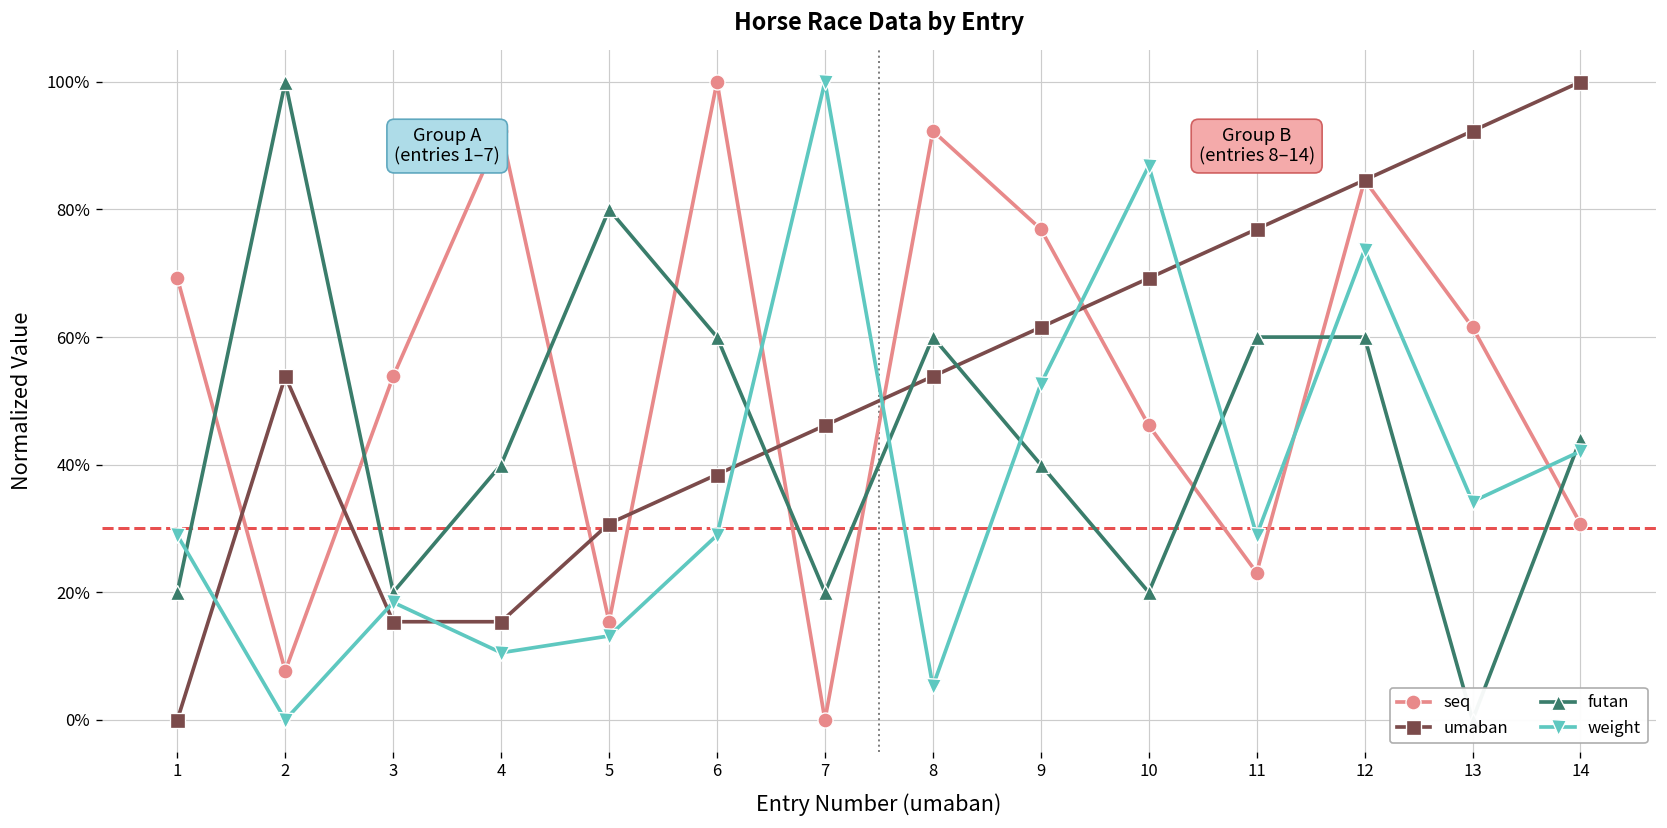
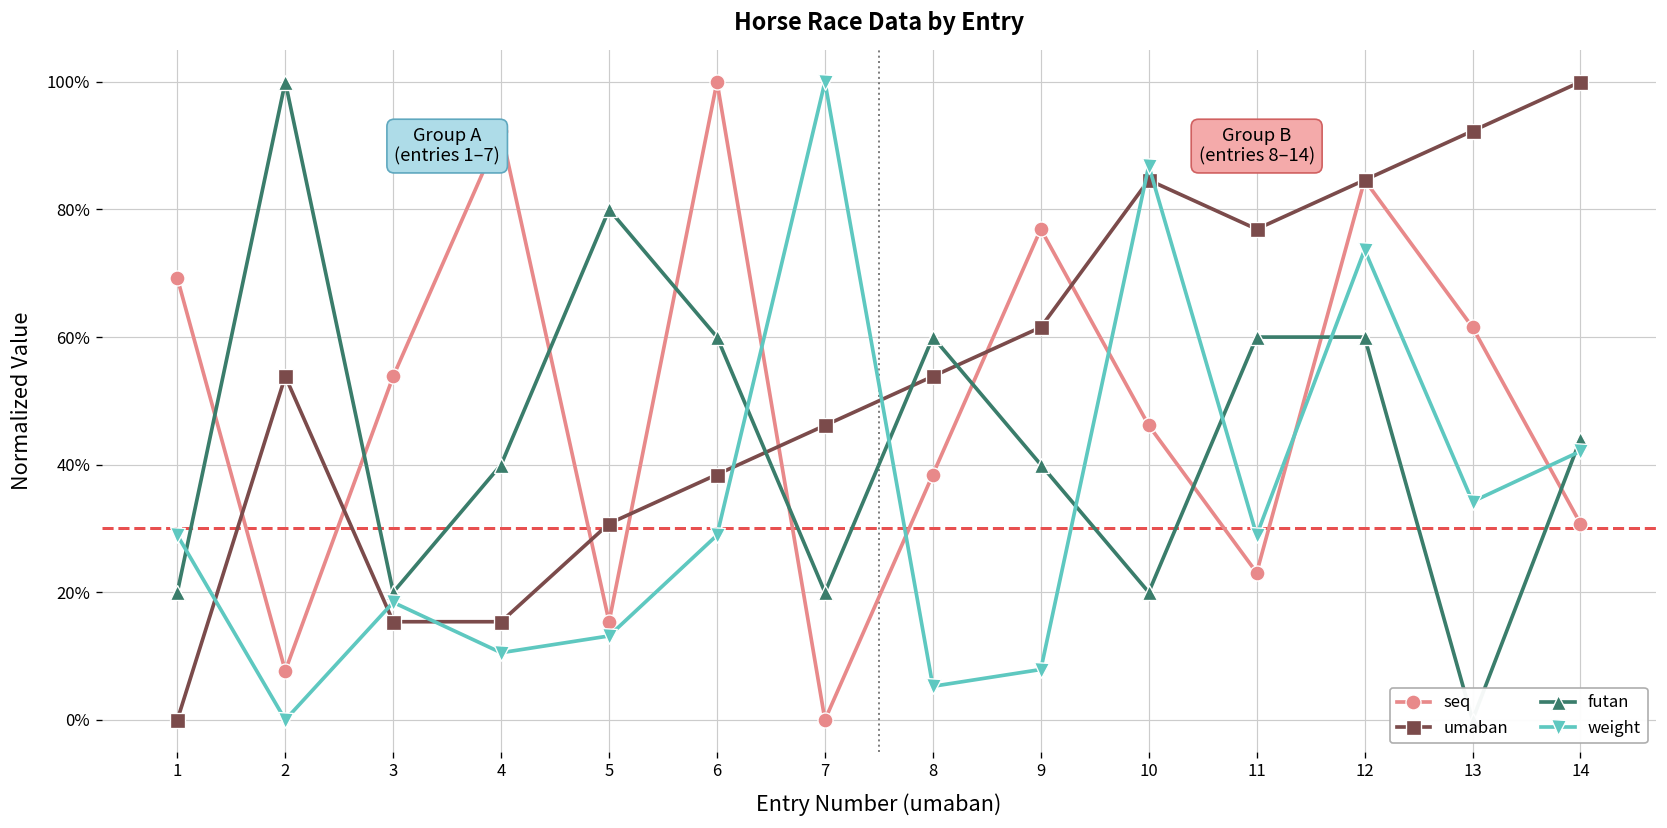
  {
    "seq": {
      "1": "69%",
      "2": "8%",
      "3": "54%",
      "5": "15%",
      "6": "100%",
      "7": "0%",
-     "8": "92%",
+     "8": "38%",
      "9": "77%",
      "10": "46%",
      "11": "23%",
      "13": "62%",
      "14": "31%"
    },
    "umaban": {
      "1": "0%",
      "2": "54%",
      "3": "15%",
      "4": "15%",
      "5": "31%",
      "6": "38%",
      "7": "46%",
      "8": "54%",
      "9": "62%",
-     "10": "69%",
+     "10": "85%",
      "11": "77%",
      "13": "92%",
      "14": "100%"
    },
    "futan": {
      "1": "20%",
      "2": "100%",
      "3": "20%",
      "4": "40%",
      "5": "80%",
      "6": "60%",
      "7": "20%",
      "8": "60%",
      "9": "40%",
      "10": "20%",
      "11": "60%",
      "12": "60%",
      "14": "44%"
    },
    "weight": {
      "1": "29%",
      "2": "0%",
      "3": "18%",
      "4": "11%",
      "5": "13%",
      "6": "29%",
      "7": "100%",
      "8": "5%",
-     "9": "53%",
+     "9": "8%",
      "10": "87%",
      "11": "29%",
      "12": "74%",
      "13": "34%",
      "14": "42%"
    }
  }
